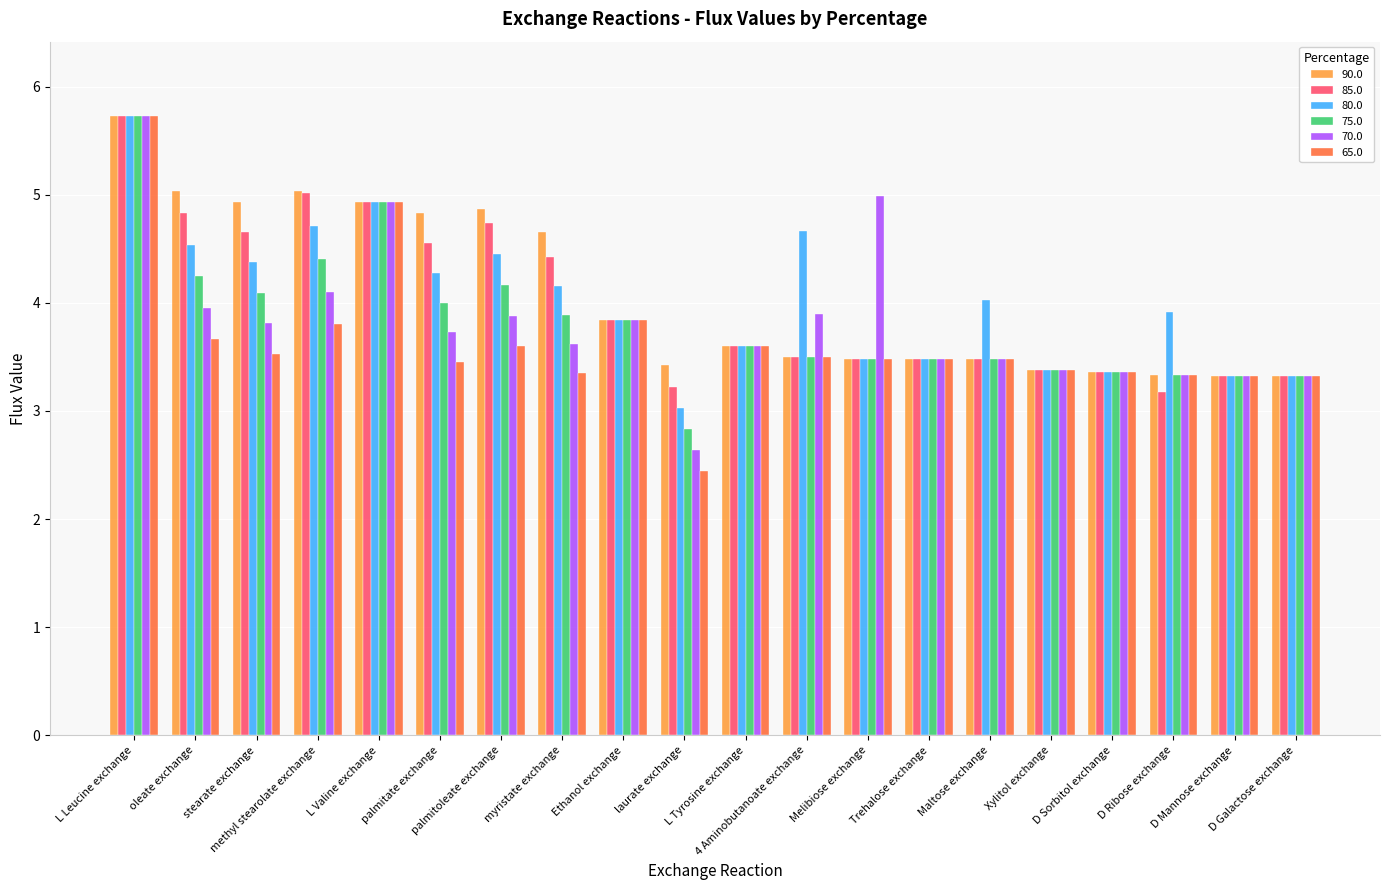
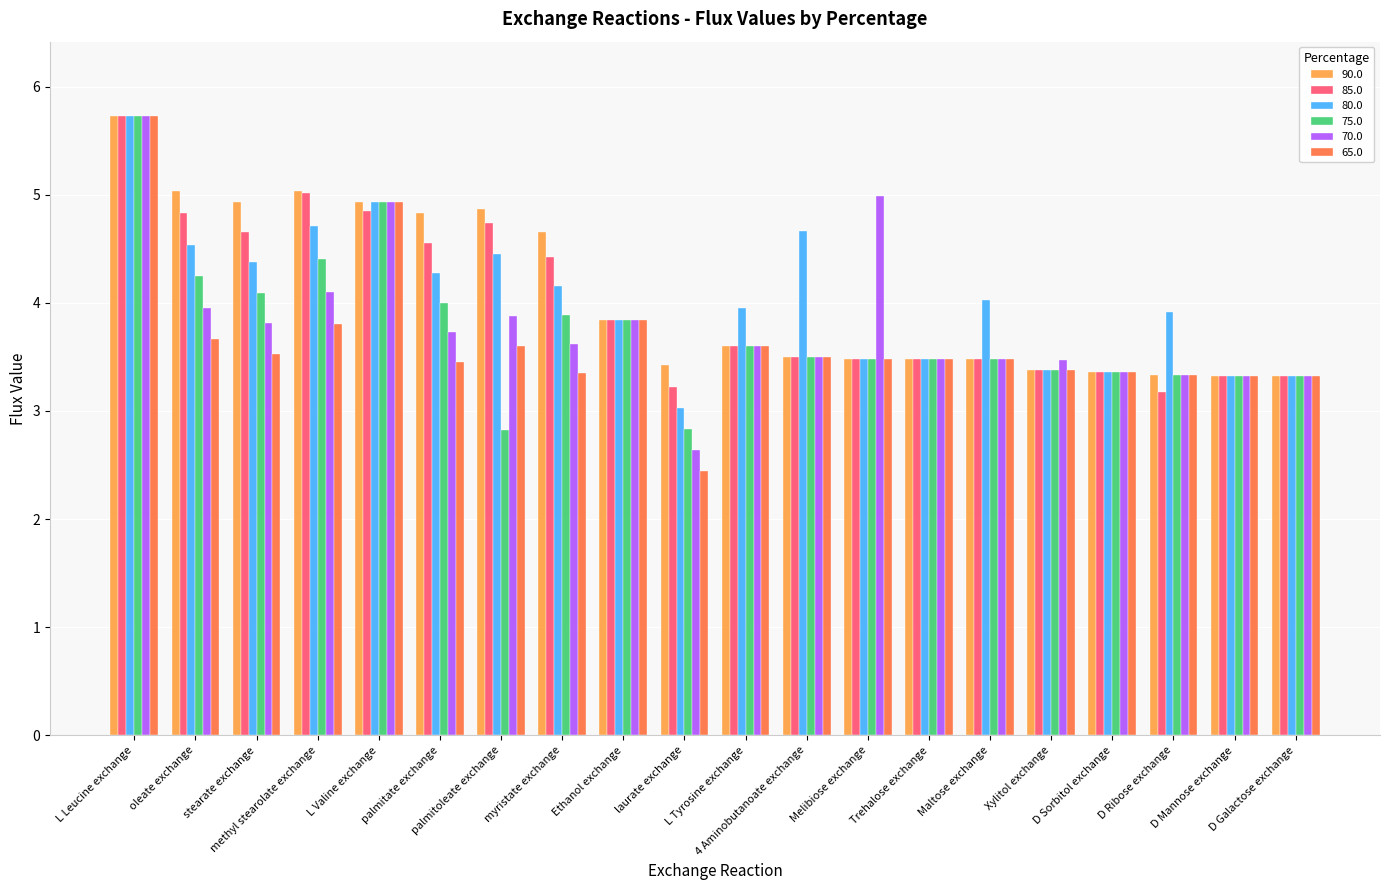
  {
    "85.0": {
      "L Leucine exchange": 5.73,
      "oleate exchange": 4.83,
      "stearate exchange": 4.66,
      "methyl stearolate exchange": 5.01,
-     "L Valine exchange": 4.93,
+     "L Valine exchange": 4.85,
      "palmitate exchange": 4.55,
      "palmitoleate exchange": 4.74,
      "myristate exchange": 4.42,
      "Ethanol exchange": 3.84,
      "laurate exchange": 3.23,
      "L Tyrosine exchange": 3.60,
      "4 Aminobutanoate exchange": 3.50,
      "Melibiose exchange": 3.48,
      "Trehalose exchange": 3.48,
      "Maltose exchange": 3.48,
      "Xylitol exchange": 3.38,
      "D Sorbitol exchange": 3.36,
      "D Ribose exchange": 3.17,
      "D Mannose exchange": 3.32,
      "D Galactose exchange": 3.32
    },
    "80.0": {
      "L Leucine exchange": 5.73,
      "oleate exchange": 4.54,
      "stearate exchange": 4.37,
      "methyl stearolate exchange": 4.71,
      "L Valine exchange": 4.93,
      "palmitate exchange": 4.28,
      "palmitoleate exchange": 4.46,
      "myristate exchange": 4.15,
      "Ethanol exchange": 3.84,
      "laurate exchange": 3.03,
-     "L Tyrosine exchange": 3.60,
+     "L Tyrosine exchange": 3.95,
      "4 Aminobutanoate exchange": 4.66,
      "Melibiose exchange": 3.48,
      "Trehalose exchange": 3.48,
      "Maltose exchange": 4.03,
      "Xylitol exchange": 3.38,
      "D Sorbitol exchange": 3.36,
      "D Ribose exchange": 3.92,
      "D Mannose exchange": 3.32,
      "D Galactose exchange": 3.32
    },
    "75.0": {
      "L Leucine exchange": 5.73,
      "oleate exchange": 4.24,
      "stearate exchange": 4.09,
      "methyl stearolate exchange": 4.41,
      "L Valine exchange": 4.93,
      "palmitate exchange": 4.00,
-     "palmitoleate exchange": 4.17,
+     "palmitoleate exchange": 2.82,
      "myristate exchange": 3.89,
      "Ethanol exchange": 3.84,
      "laurate exchange": 2.83,
      "L Tyrosine exchange": 3.60,
      "4 Aminobutanoate exchange": 3.50,
      "Melibiose exchange": 3.48,
      "Trehalose exchange": 3.48,
      "Maltose exchange": 3.48,
      "Xylitol exchange": 3.38,
      "D Sorbitol exchange": 3.36,
      "D Ribose exchange": 3.33,
      "D Mannose exchange": 3.32,
      "D Galactose exchange": 3.32
    },
    "70.0": {
      "L Leucine exchange": 5.73,
      "oleate exchange": 3.95,
      "stearate exchange": 3.81,
      "methyl stearolate exchange": 4.10,
      "L Valine exchange": 4.93,
      "palmitate exchange": 3.73,
      "palmitoleate exchange": 3.88,
      "myristate exchange": 3.62,
      "Ethanol exchange": 3.84,
      "laurate exchange": 2.64,
      "L Tyrosine exchange": 3.60,
-     "4 Aminobutanoate exchange": 3.90,
+     "4 Aminobutanoate exchange": 3.50,
      "Melibiose exchange": 4.99,
      "Trehalose exchange": 3.48,
      "Maltose exchange": 3.48,
-     "Xylitol exchange": 3.38,
+     "Xylitol exchange": 3.47,
      "D Sorbitol exchange": 3.36,
      "D Ribose exchange": 3.33,
      "D Mannose exchange": 3.32,
      "D Galactose exchange": 3.32
    }
  }
